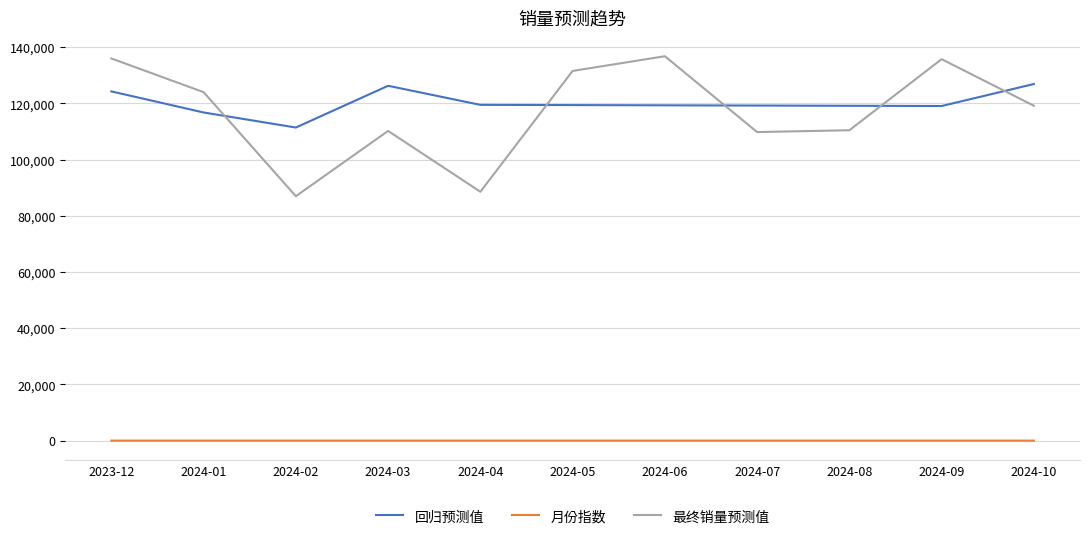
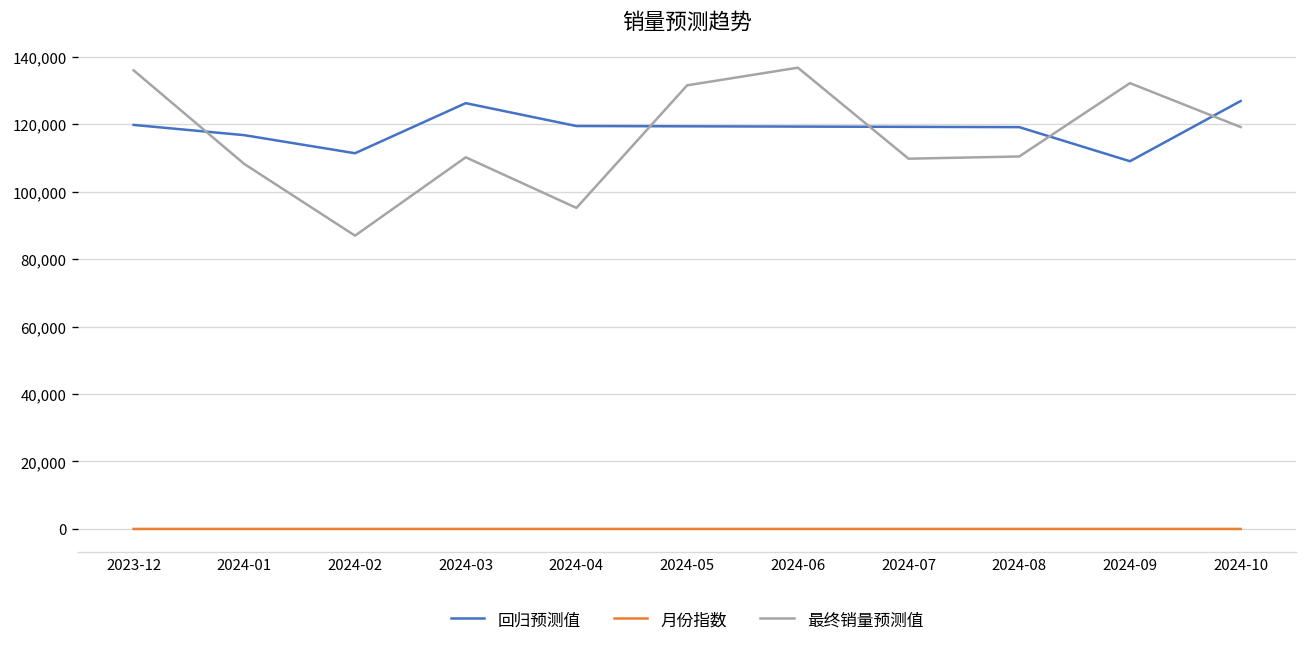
  {
    "回归预测值": {
-     "2023-12": "124,000",
+     "2023-12": "120,000",
      "2024-01": "117,000",
      "2024-02": "111,000",
      "2024-03": "126,000",
      "2024-04": "119,000",
      "2024-05": "119,000",
      "2024-06": "119,000",
      "2024-07": "119,000",
      "2024-08": "119,000",
-     "2024-09": "119,000",
+     "2024-09": "109,000",
      "2024-10": "127,000"
    },
    "月份指数": {
      "2023-12": "0",
      "2024-01": "0",
      "2024-02": "0",
      "2024-03": "0",
      "2024-04": "0",
      "2024-05": "0",
      "2024-06": "0",
      "2024-07": "0",
      "2024-08": "0",
      "2024-09": "0",
      "2024-10": "0"
    },
    "最终销量预测值": {
      "2023-12": "136,000",
-     "2024-01": "124,000",
+     "2024-01": "108,000",
      "2024-02": "87,000",
      "2024-03": "110,000",
-     "2024-04": "89,000",
+     "2024-04": "95,000",
      "2024-05": "132,000",
      "2024-06": "137,000",
      "2024-07": "110,000",
      "2024-08": "110,000",
-     "2024-09": "136,000",
+     "2024-09": "132,000",
      "2024-10": "119,000"
    }
  }
